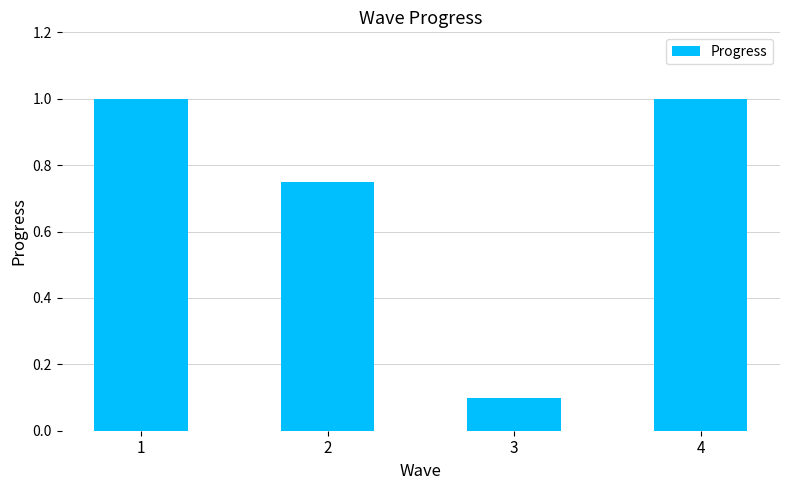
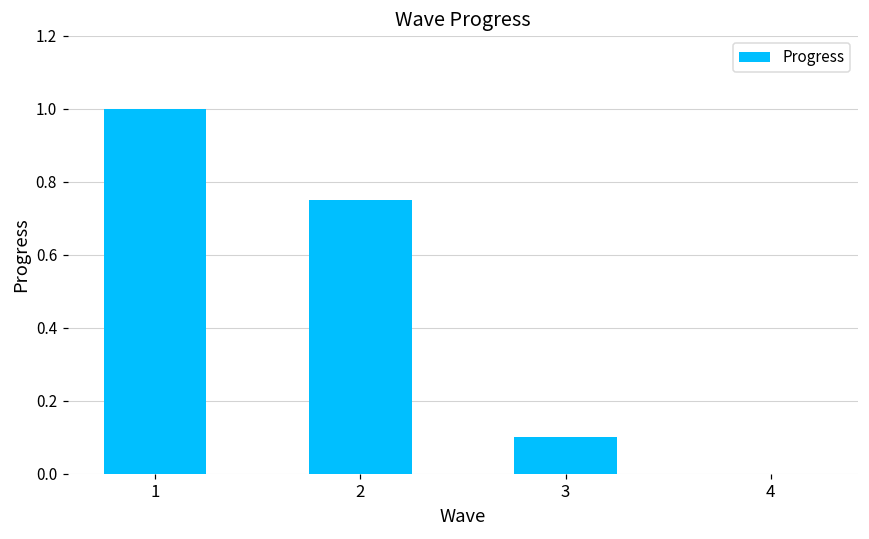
  {
    "1": 1,
    "2": 0.75,
    "3": 0.10,
-   "4": 1
+   "4": 0
  }
